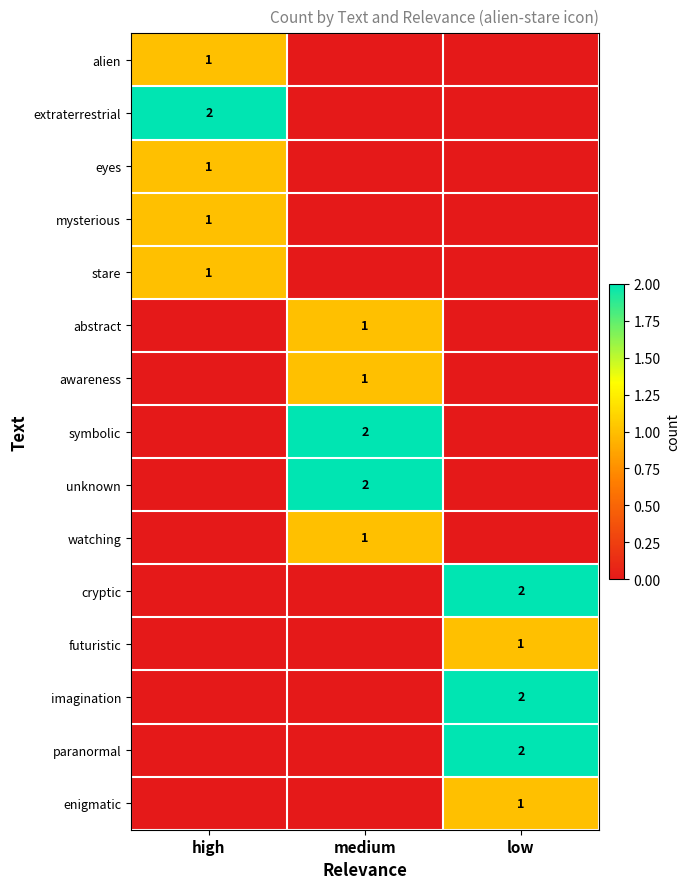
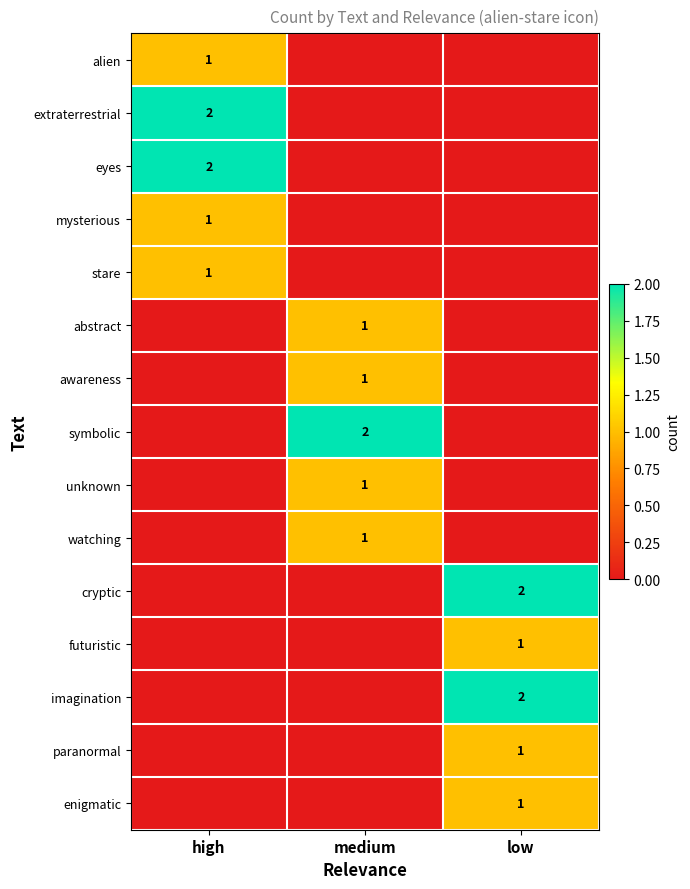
  {
    "alien": {
      "high": 1
    },
    "extraterrestrial": {
      "high": 2
    },
    "eyes": {
-     "high": 1
+     "high": 2
    },
    "mysterious": {
      "high": 1
    },
    "stare": {
      "high": 1
    },
    "abstract": {
      "medium": 1
    },
    "awareness": {
      "medium": 1
    },
    "symbolic": {
      "medium": 2
    },
    "unknown": {
-     "medium": 2
+     "medium": 1
    },
    "watching": {
      "medium": 1
    },
    "cryptic": {
      "low": 2
    },
    "futuristic": {
      "low": 1
    },
    "imagination": {
      "low": 2
    },
    "paranormal": {
-     "low": 2
+     "low": 1
    },
    "enigmatic": {
      "low": 1
    }
  }
